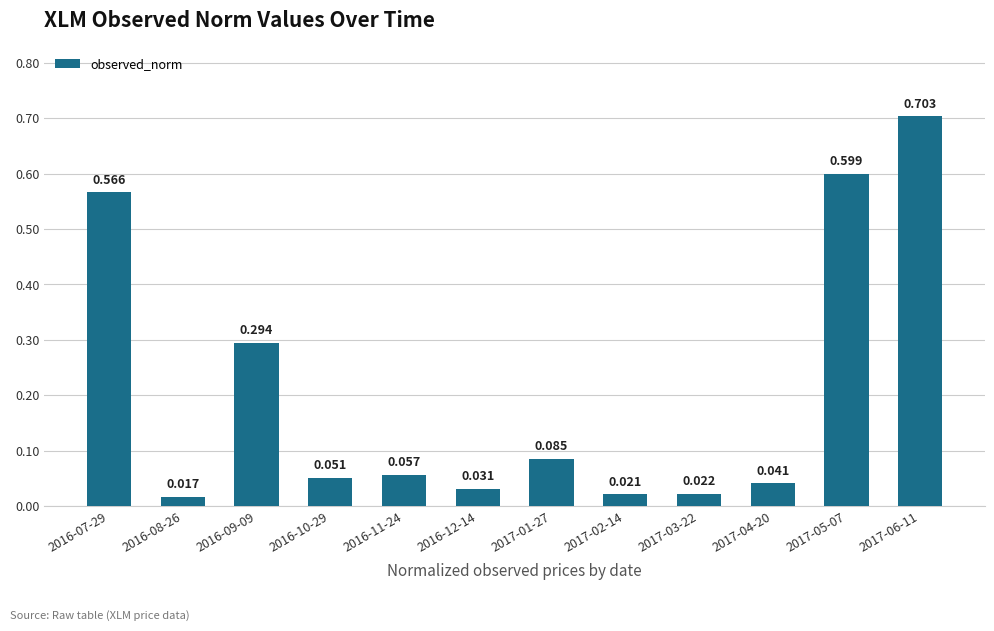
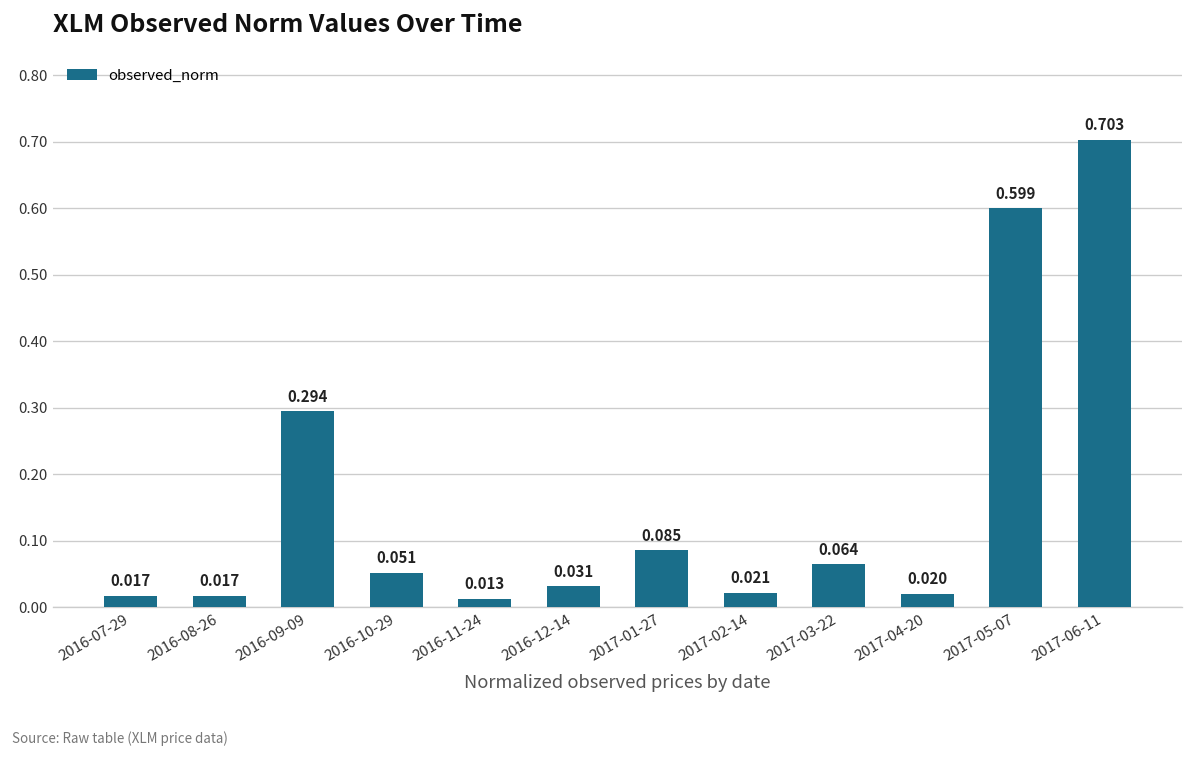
  {
-   "2016-07-29": 0.566,
+   "2016-07-29": 0.017,
    "2016-08-26": 0.017,
    "2016-09-09": 0.294,
    "2016-10-29": 0.051,
-   "2016-11-24": 0.057,
+   "2016-11-24": 0.013,
    "2016-12-14": 0.031,
    "2017-01-27": 0.085,
    "2017-02-14": 0.021,
-   "2017-03-22": 0.022,
-   "2017-04-20": 0.041,
+   "2017-03-22": 0.064,
+   "2017-04-20": 0.020,
    "2017-05-07": 0.599,
    "2017-06-11": 0.703
  }
